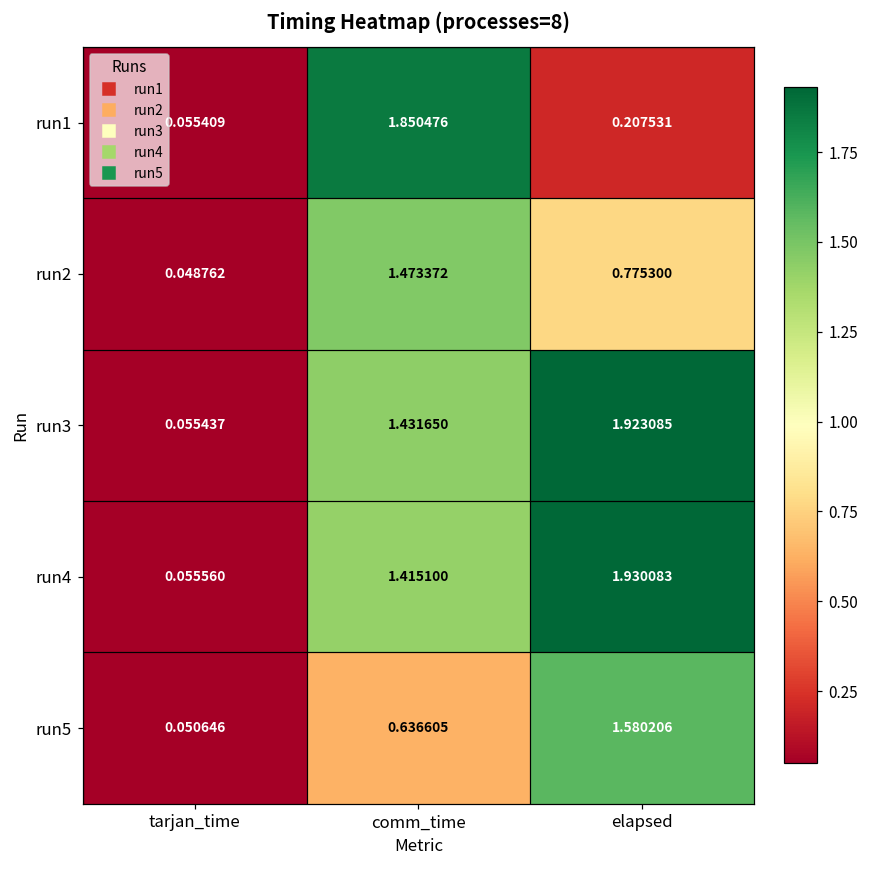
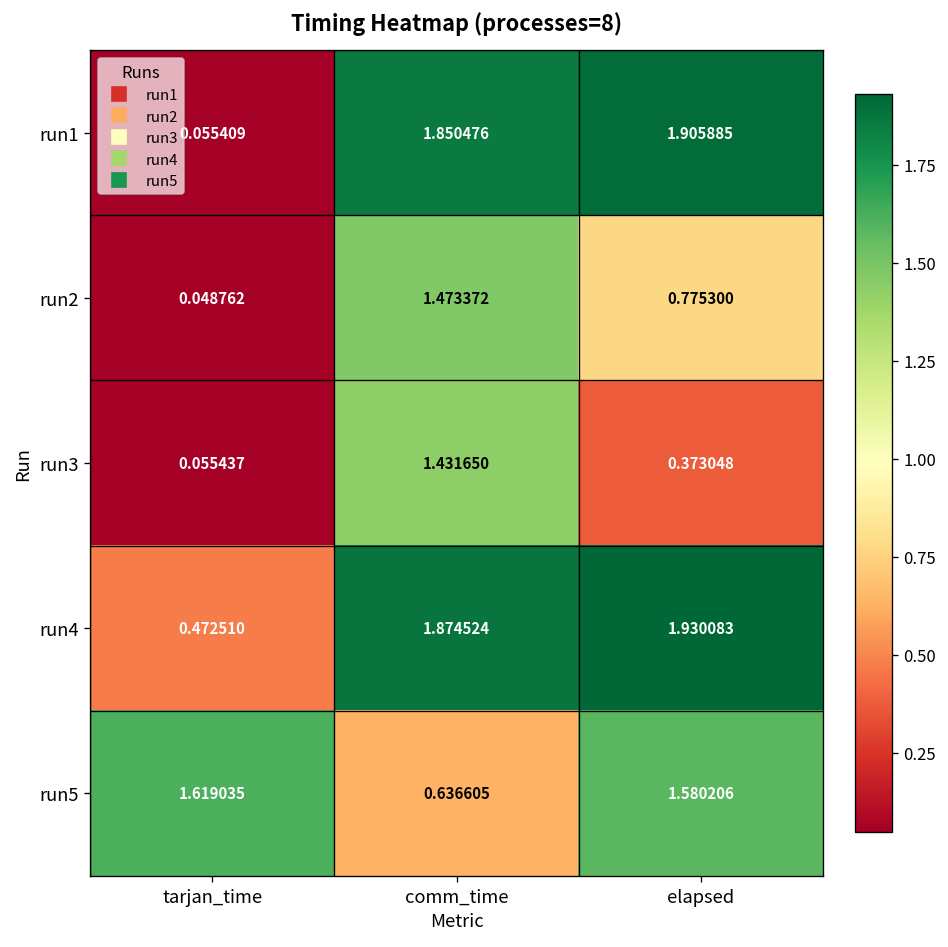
  {
    "run1": {
      "comm_time": 1.850476,
-     "elapsed": 0.207531
+     "elapsed": 1.905885
    },
    "run2": {
      "tarjan_time": 0.048762,
      "comm_time": 1.473372,
      "elapsed": 0.775300
    },
    "run3": {
      "tarjan_time": 0.055437,
      "comm_time": 1.431650,
-     "elapsed": 1.923085
+     "elapsed": 0.373048
    },
    "run4": {
-     "tarjan_time": 0.055560,
-     "comm_time": 1.415100,
+     "tarjan_time": 0.472510,
+     "comm_time": 1.874524,
      "elapsed": 1.930083
    },
    "run5": {
-     "tarjan_time": 0.050646,
+     "tarjan_time": 1.619035,
      "comm_time": 0.636605,
      "elapsed": 1.580206
    }
  }
